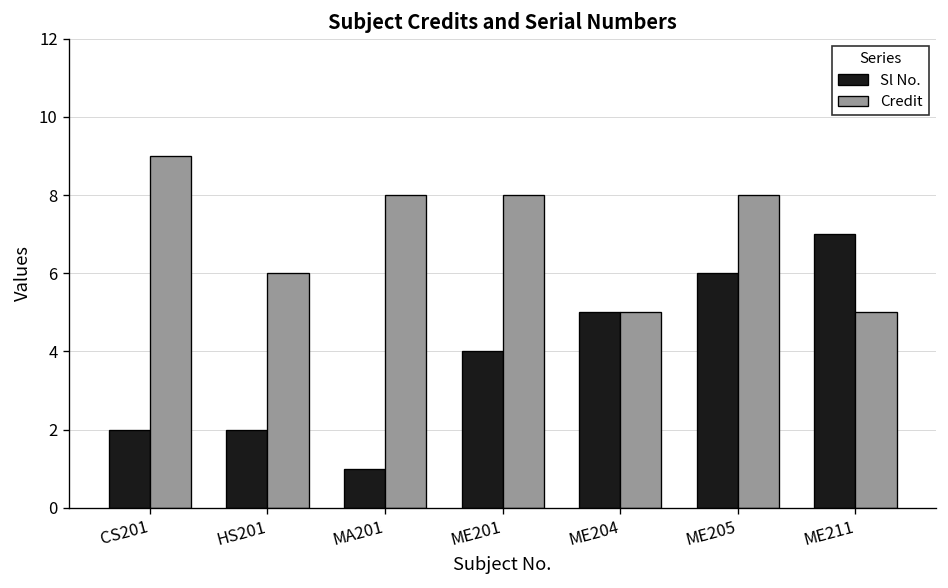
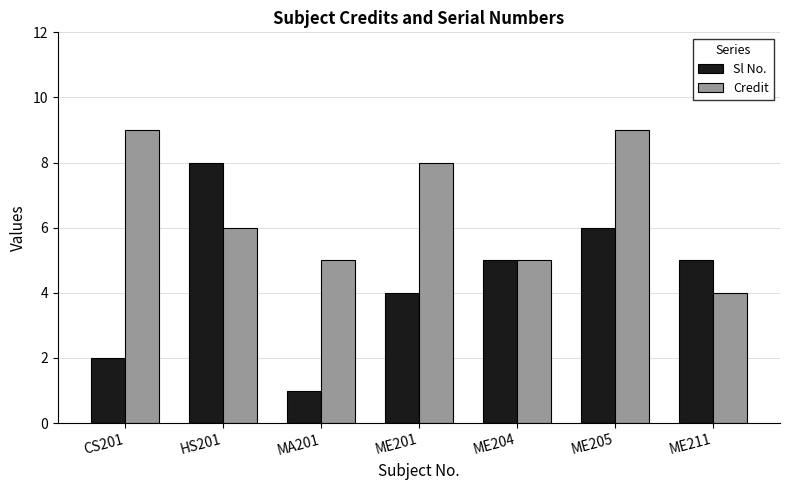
  {
    "Sl No.": {
      "CS201": 2,
-     "HS201": 2,
+     "HS201": 8,
      "MA201": 1,
      "ME201": 4,
      "ME204": 5,
      "ME205": 6,
-     "ME211": 7
+     "ME211": 5
    },
    "Credit": {
      "CS201": 9,
      "HS201": 6,
-     "MA201": 8,
+     "MA201": 5,
      "ME201": 8,
      "ME204": 5,
-     "ME205": 8,
-     "ME211": 5
+     "ME205": 9,
+     "ME211": 4
    }
  }
